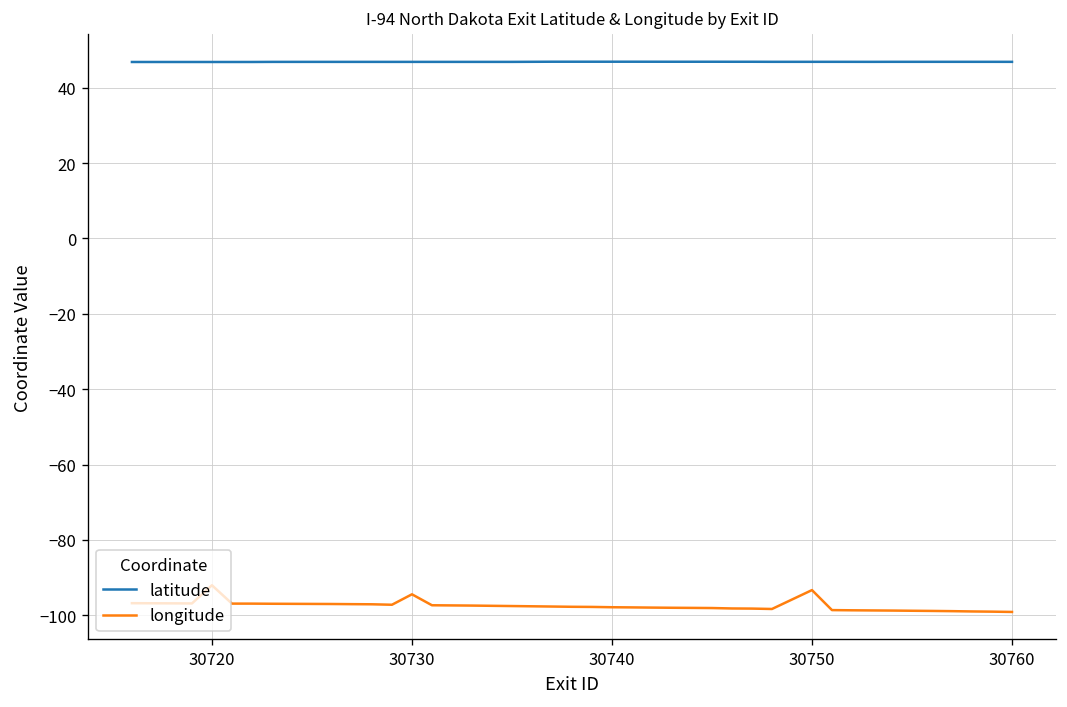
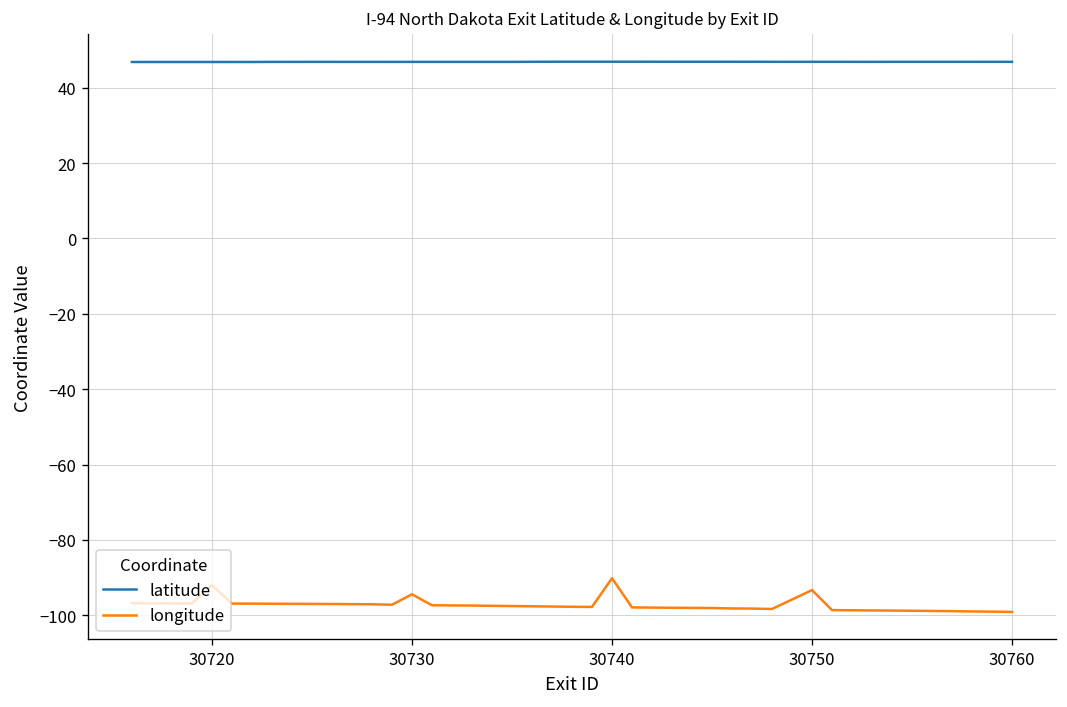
  {
    "latitude": {
      "30720": 47,
      "30730": 47,
      "30740": 47,
      "30750": 47,
      "30760": 47
    },
    "longitude": {
      "30730": -94,
-     "30740": -98,
+     "30740": -90,
      "30750": -93,
      "30760": -99
    }
  }
